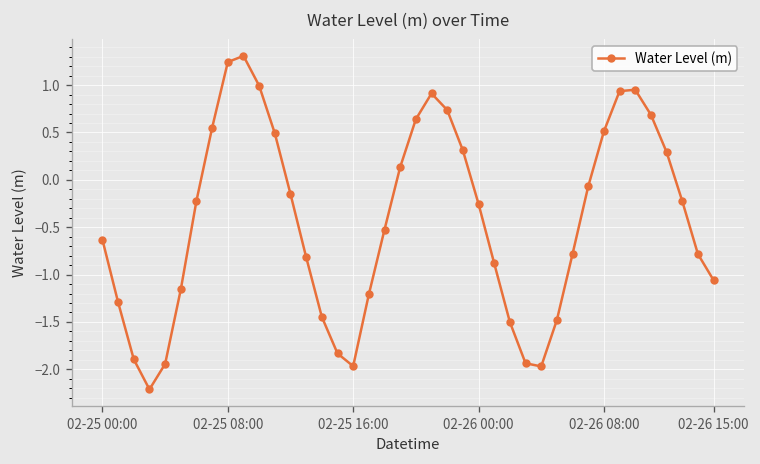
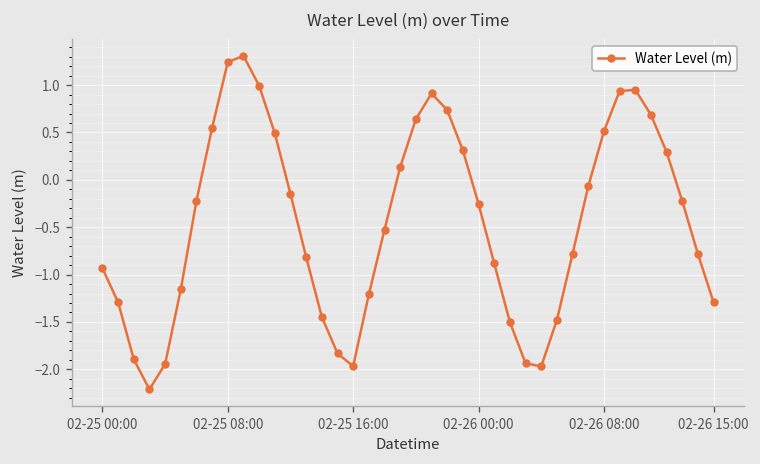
  {
-   "02-25 00:00": -0.6,
+   "02-25 00:00": -0.9,
    "02-25 08:00": 1.2,
    "02-25 16:00": -2.0,
    "02-26 00:00": -0.3,
    "02-26 08:00": 0.5,
-   "02-26 15:00": -1.1
+   "02-26 15:00": -1.3
  }
